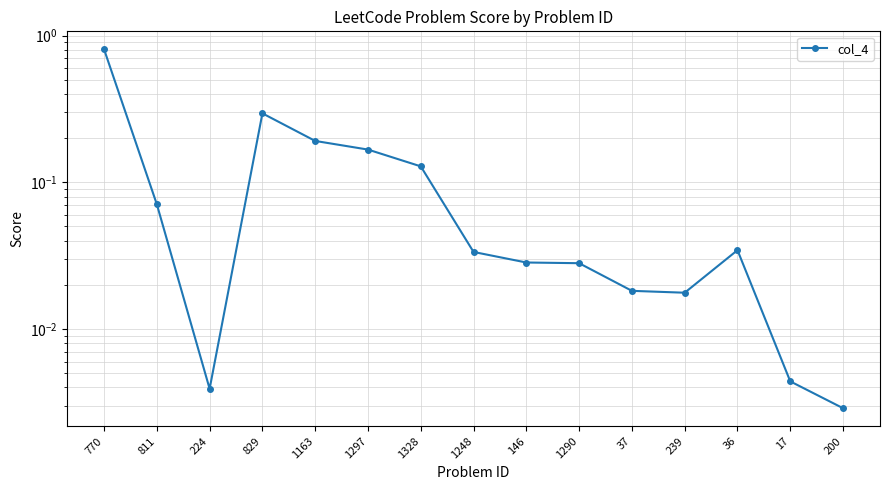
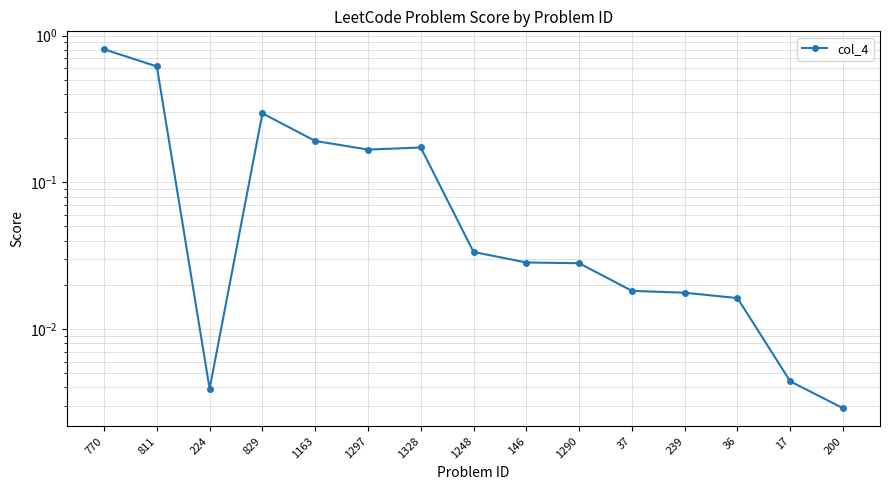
  {
    "770": 0.8,
-   "811": 0.07,
+   "811": 0.62,
    "224": 0.004,
    "829": 0.29,
    "1163": 0.19,
    "1297": 0.17,
-   "1328": 0.13,
+   "1328": 0.17,
    "1248": 0.034,
    "146": 0.028,
    "1290": 0.028,
    "37": 0.018,
    "239": 0.018,
-   "36": 0.034,
+   "36": 0.016,
    "17": 0.0044,
    "200": 0.003
  }
